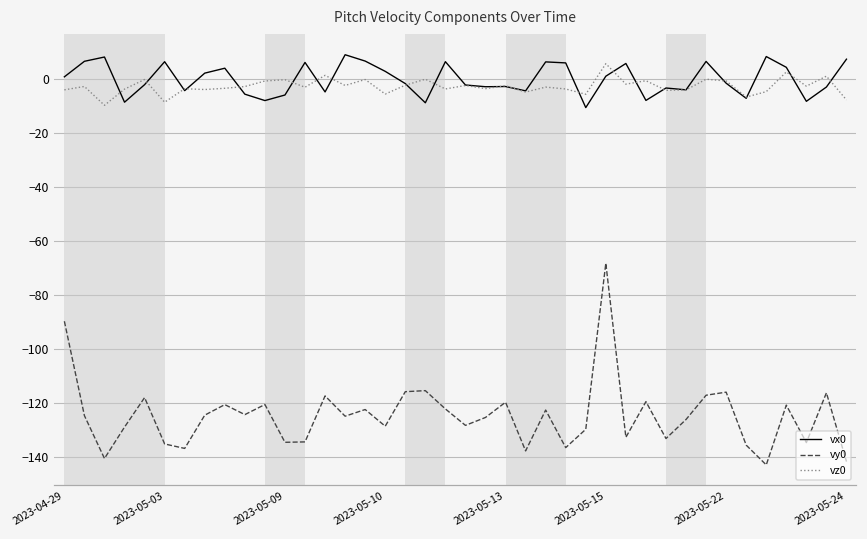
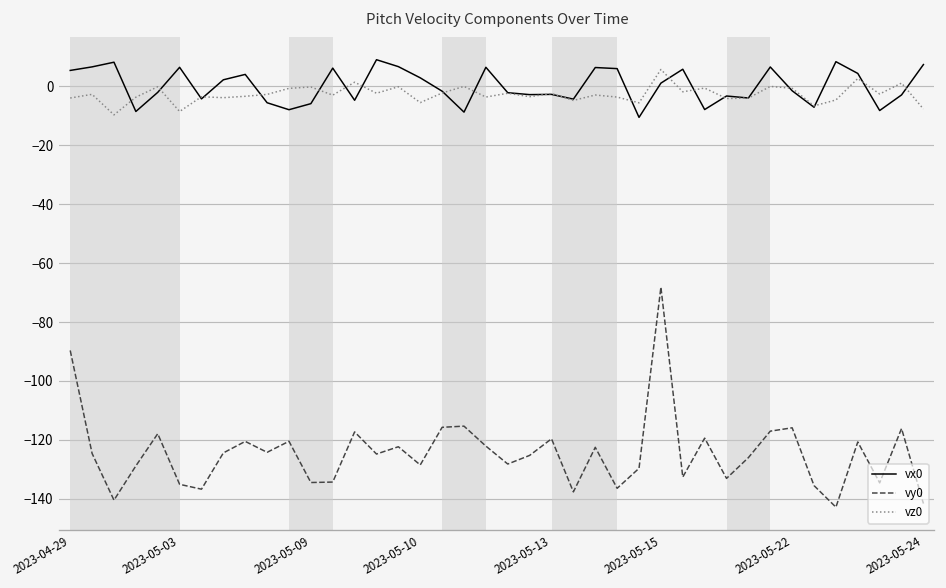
  {
    "vx0": {
-     "2023-04-29": 1
+     "2023-04-29": 5
    },
    "vy0": {
      "2023-04-29": -90
    },
    "vz0": {
      "2023-04-29": -4
    }
  }
